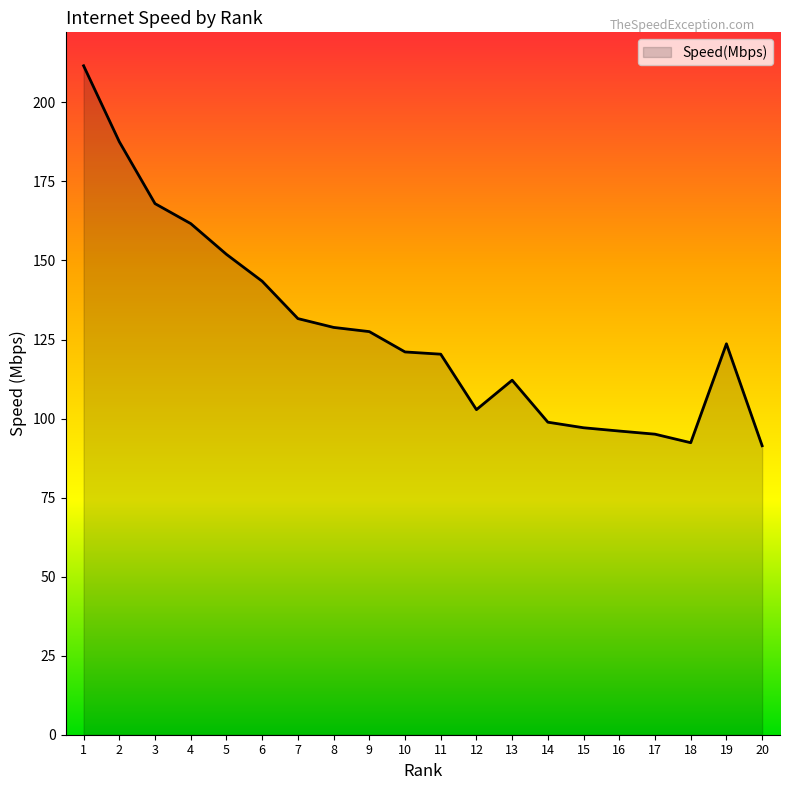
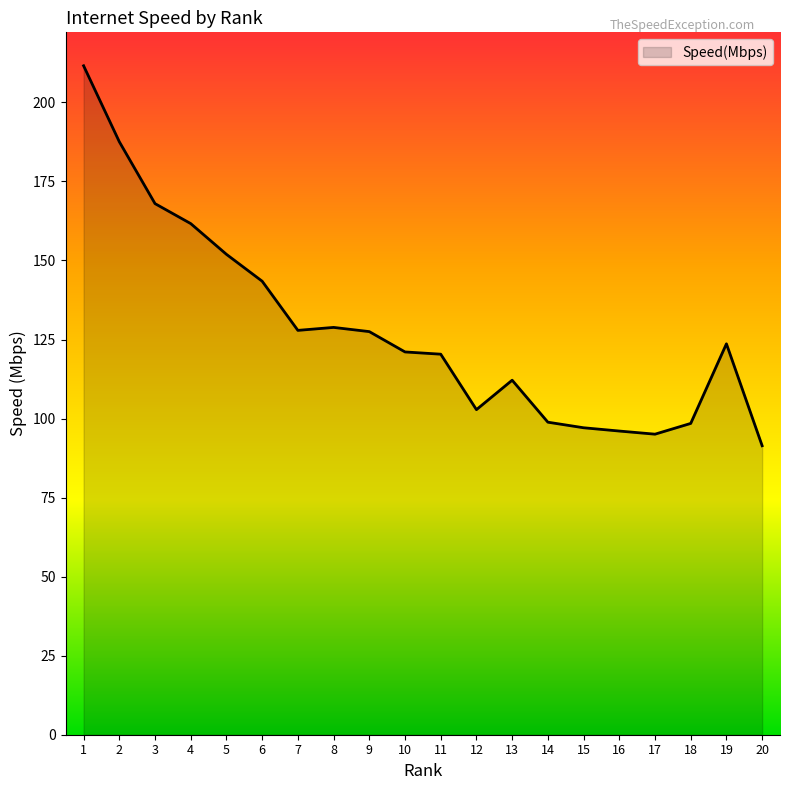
  {
    "1": 212,
    "2": 188,
    "3": 168,
    "4": 162,
    "5": 152,
    "6": 143,
-   "7": 132,
+   "7": 128,
    "8": 129,
    "9": 128,
    "10": 121,
    "11": 120,
    "12": 103,
    "13": 112,
    "14": 99,
    "15": 97,
    "16": 96,
    "17": 95,
-   "18": 92,
+   "18": 98,
    "19": 124,
    "20": 91
  }
